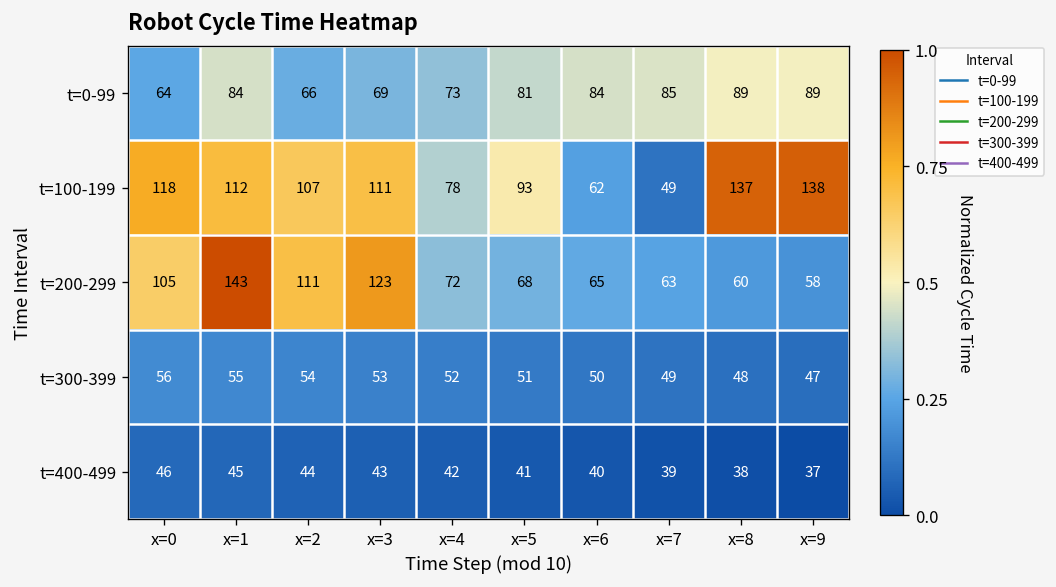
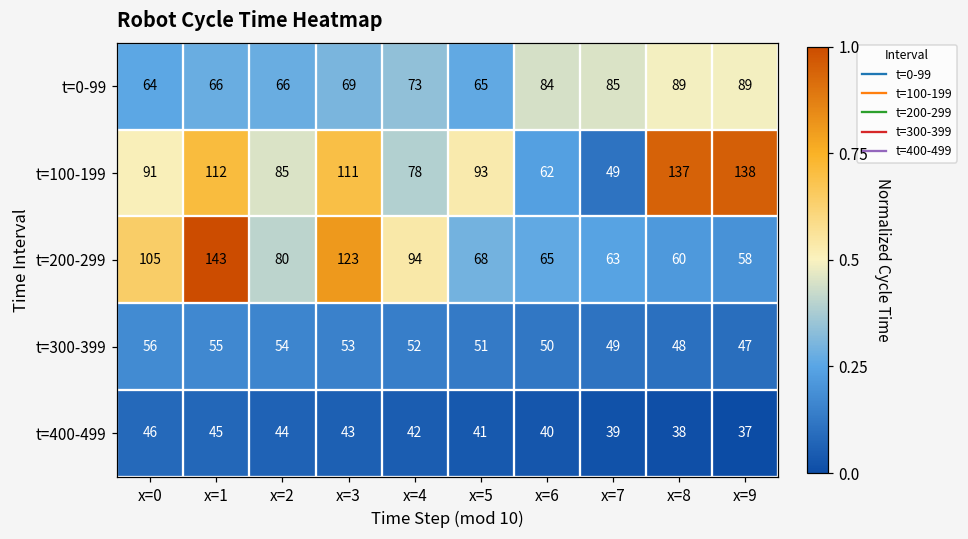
  {
    "t=0-99": {
      "x=0": 64,
-     "x=1": 84,
+     "x=1": 66,
      "x=2": 66,
      "x=3": 69,
      "x=4": 73,
-     "x=5": 81,
+     "x=5": 65,
      "x=6": 84,
      "x=7": 85,
      "x=8": 89,
      "x=9": 89
    },
    "t=100-199": {
-     "x=0": 118,
+     "x=0": 91,
      "x=1": 112,
-     "x=2": 107,
+     "x=2": 85,
      "x=3": 111,
      "x=4": 78,
      "x=5": 93,
      "x=6": 62,
      "x=7": 49,
      "x=8": 137,
      "x=9": 138
    },
    "t=200-299": {
      "x=0": 105,
      "x=1": 143,
-     "x=2": 111,
+     "x=2": 80,
      "x=3": 123,
-     "x=4": 72,
+     "x=4": 94,
      "x=5": 68,
      "x=6": 65,
      "x=7": 63,
      "x=8": 60,
      "x=9": 58
    },
    "t=300-399": {
      "x=0": 56,
      "x=1": 55,
      "x=2": 54,
      "x=3": 53,
      "x=4": 52,
      "x=5": 51,
      "x=6": 50,
      "x=7": 49,
      "x=8": 48,
      "x=9": 47
    },
    "t=400-499": {
      "x=0": 46,
      "x=1": 45,
      "x=2": 44,
      "x=3": 43,
      "x=4": 42,
      "x=5": 41,
      "x=6": 40,
      "x=7": 39,
      "x=8": 38,
      "x=9": 37
    }
  }
